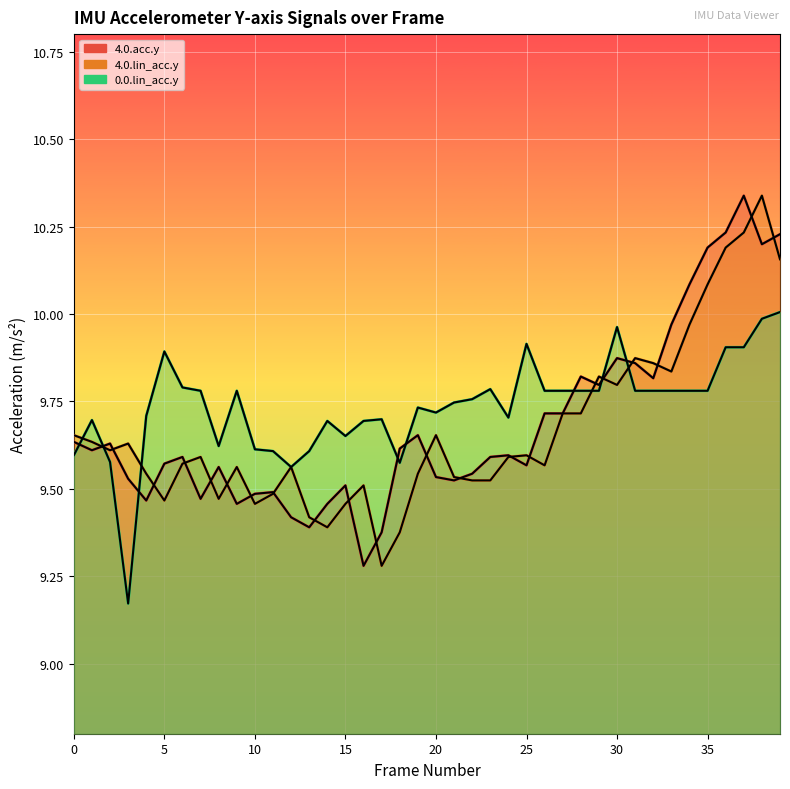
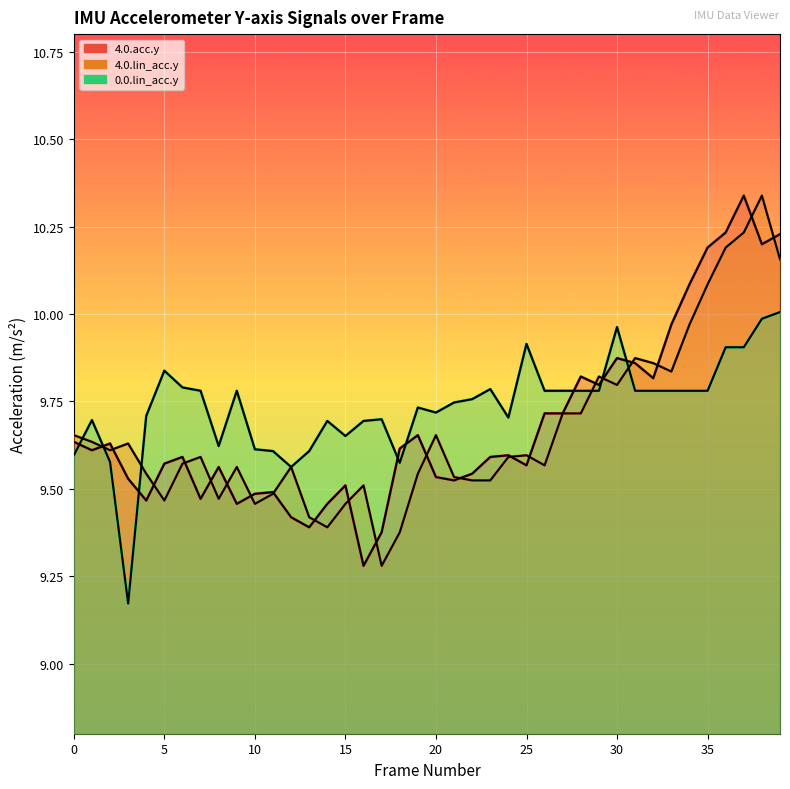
  {
    "0.0.lin_acc.y": {
      "0": 9.60,
-     "5": 9.89,
+     "5": 9.84,
      "10": 9.61,
      "15": 9.65,
      "20": 9.72,
      "25": 9.91,
      "30": 9.96,
      "35": 9.78
    }
  }
